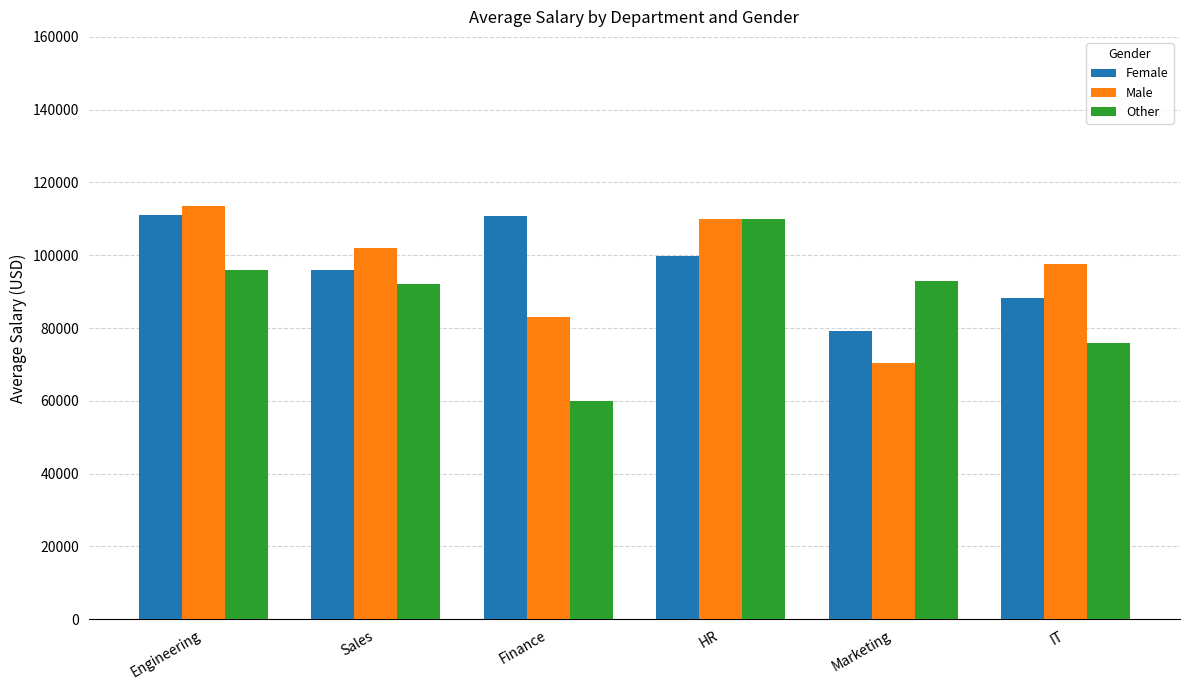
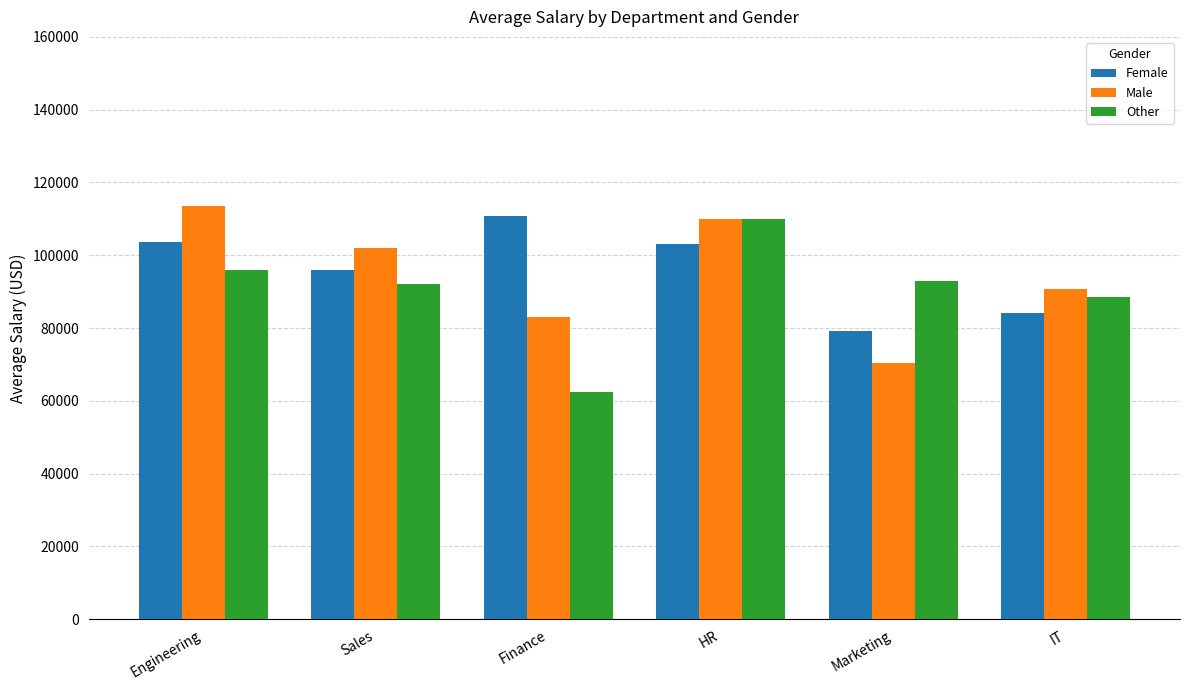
  {
    "Female": {
-     "Engineering": 111000,
+     "Engineering": 104000,
      "Sales": 96000,
      "Finance": 111000,
-     "HR": 100000,
+     "HR": 103000,
      "Marketing": 79000,
-     "IT": 88000
+     "IT": 84000
    },
    "Male": {
      "Engineering": 114000,
      "Sales": 102000,
      "Finance": 83000,
      "HR": 110000,
      "Marketing": 71000,
-     "IT": 98000
+     "IT": 91000
    },
    "Other": {
      "Engineering": 96000,
      "Sales": 92000,
-     "Finance": 60000,
+     "Finance": 62000,
      "HR": 110000,
      "Marketing": 93000,
-     "IT": 76000
+     "IT": 88000
    }
  }
